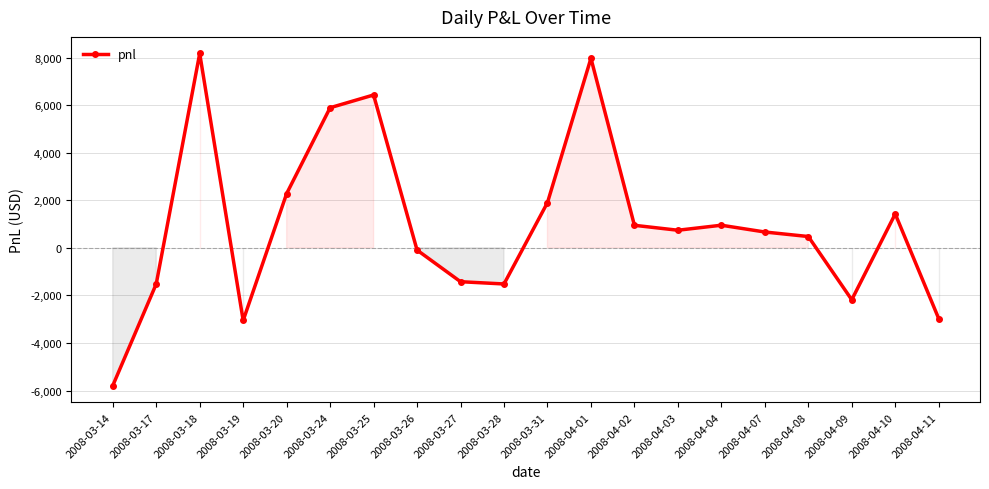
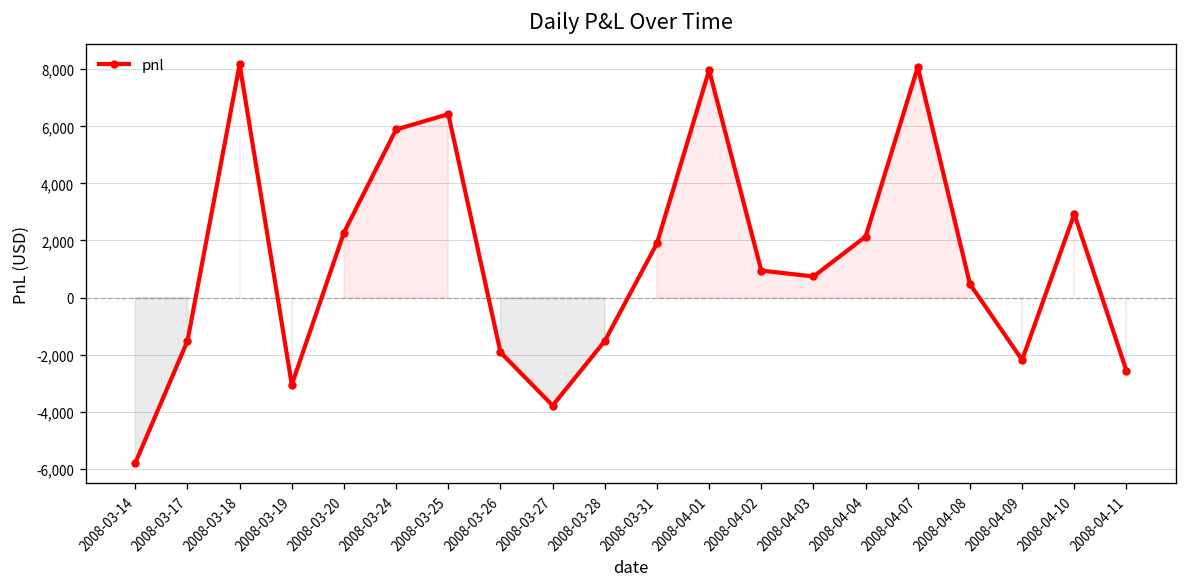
  {
    "2008-03-14": "-5,800",
    "2008-03-17": "-1,500",
    "2008-03-18": "8,200",
    "2008-03-19": "-3,100",
    "2008-03-20": "2,300",
    "2008-03-24": "5,900",
    "2008-03-25": "6,400",
-   "2008-03-26": "-100",
-   "2008-03-27": "-1,400",
+   "2008-03-26": "-1,900",
+   "2008-03-27": "-3,800",
    "2008-03-28": "-1,500",
    "2008-03-31": "1,900",
    "2008-04-01": "8,000",
    "2008-04-02": "900",
    "2008-04-03": "700",
-   "2008-04-04": "1,000",
-   "2008-04-07": "700",
+   "2008-04-04": "2,100",
+   "2008-04-07": "8,100",
    "2008-04-08": "500",
    "2008-04-09": "-2,200",
-   "2008-04-10": "1,400",
-   "2008-04-11": "-3,000"
+   "2008-04-10": "2,900",
+   "2008-04-11": "-2,600"
  }
